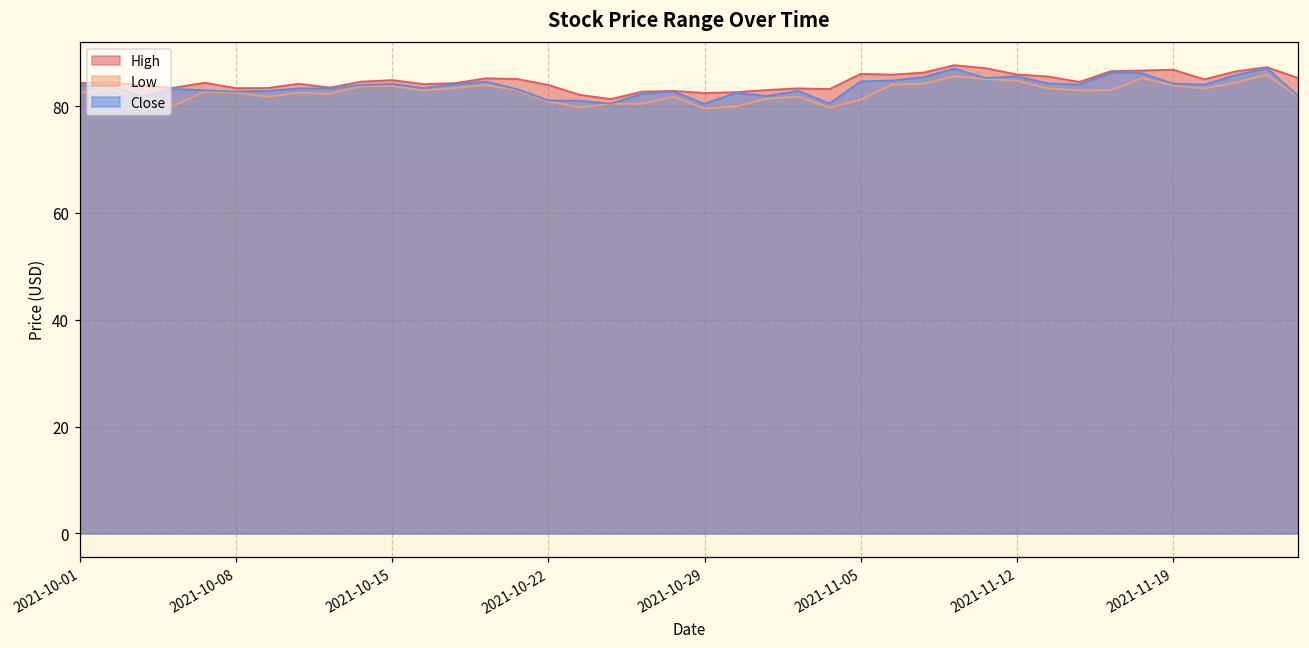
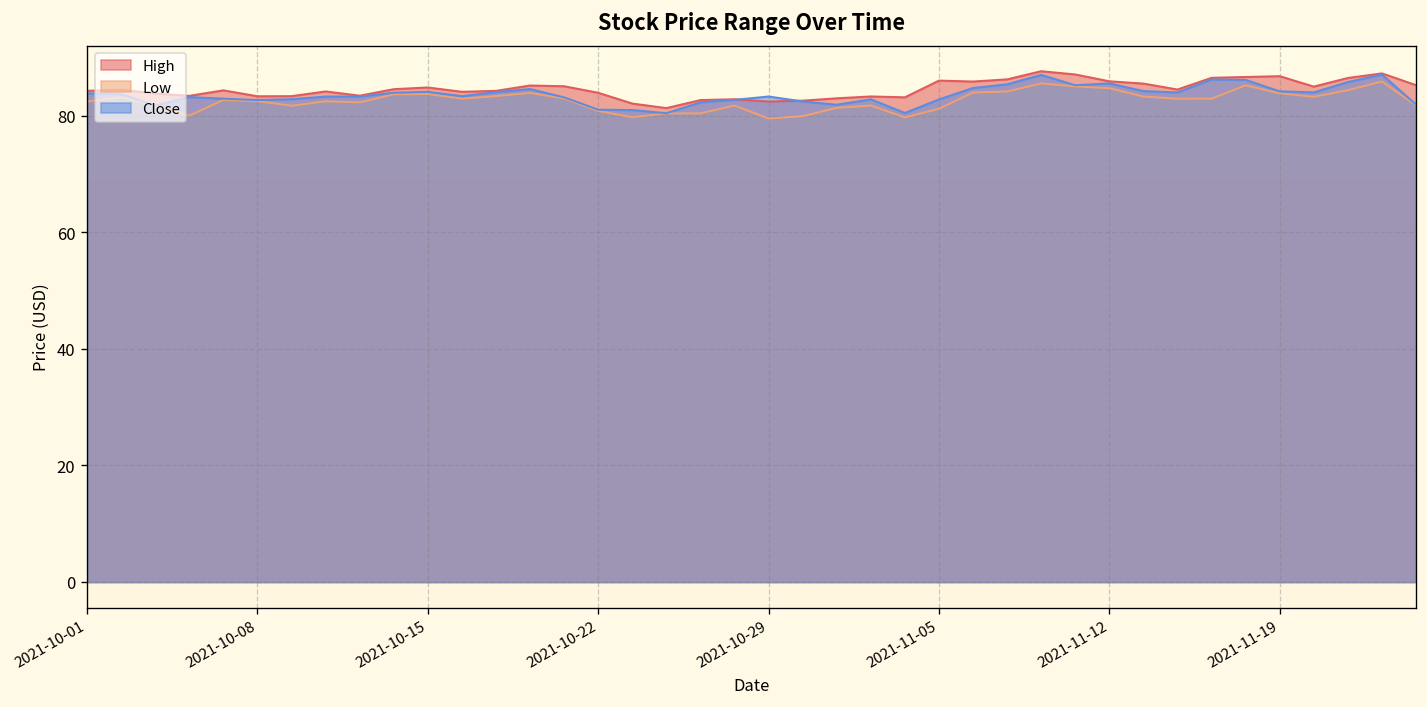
  {
    "Close": {
-     "2021-10-29": 80,
-     "2021-11-05": 85
+     "2021-10-29": 83,
+     "2021-11-05": 83
    }
  }
